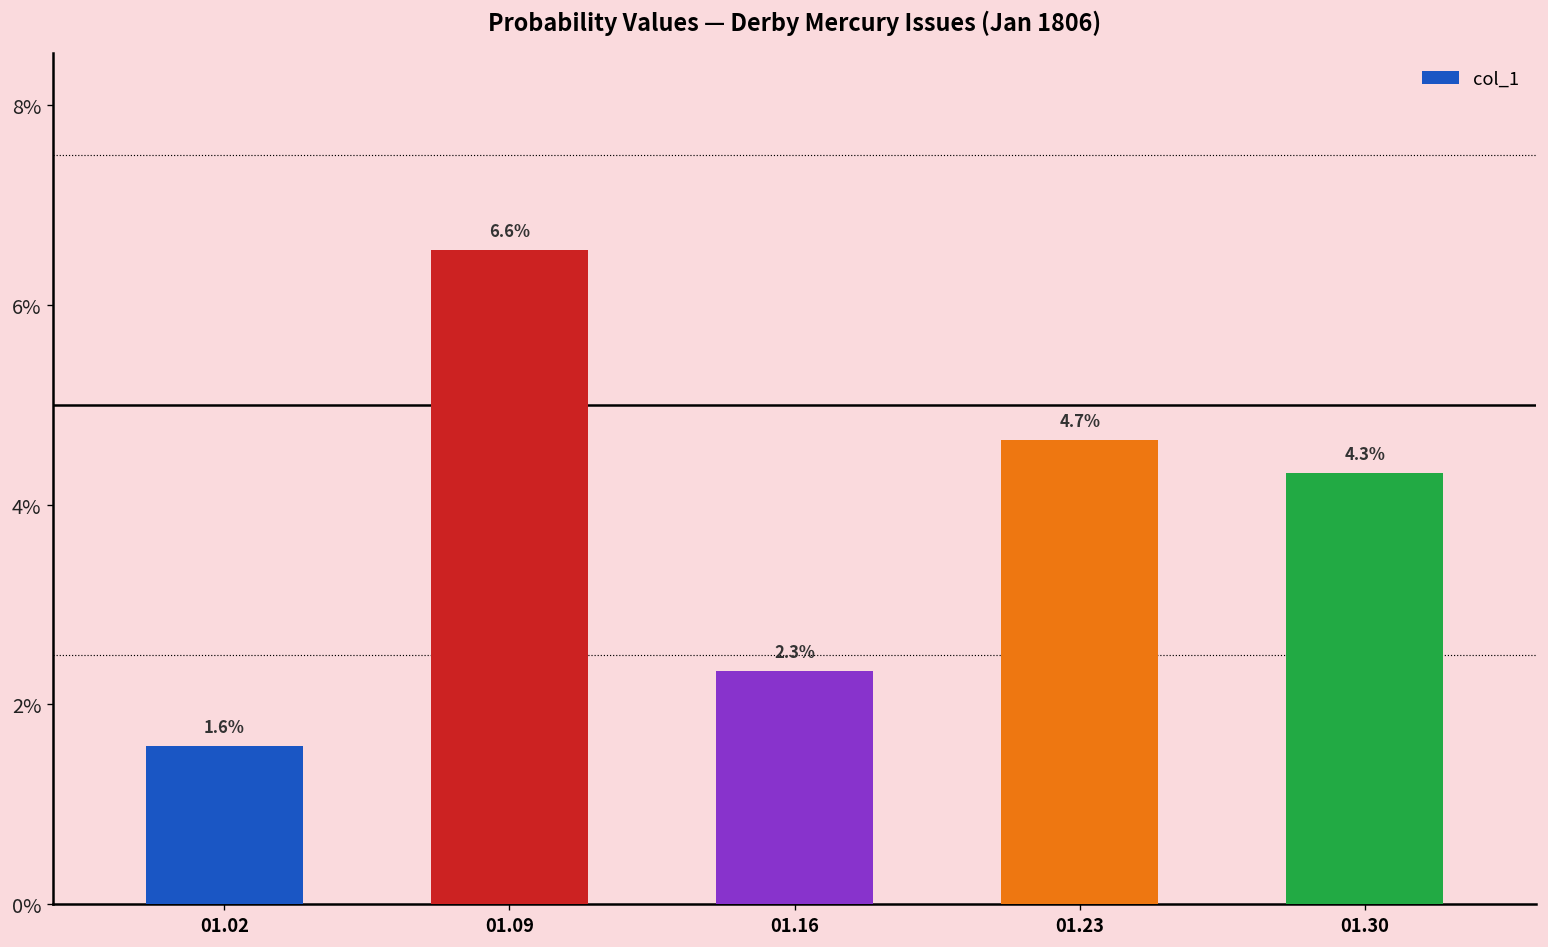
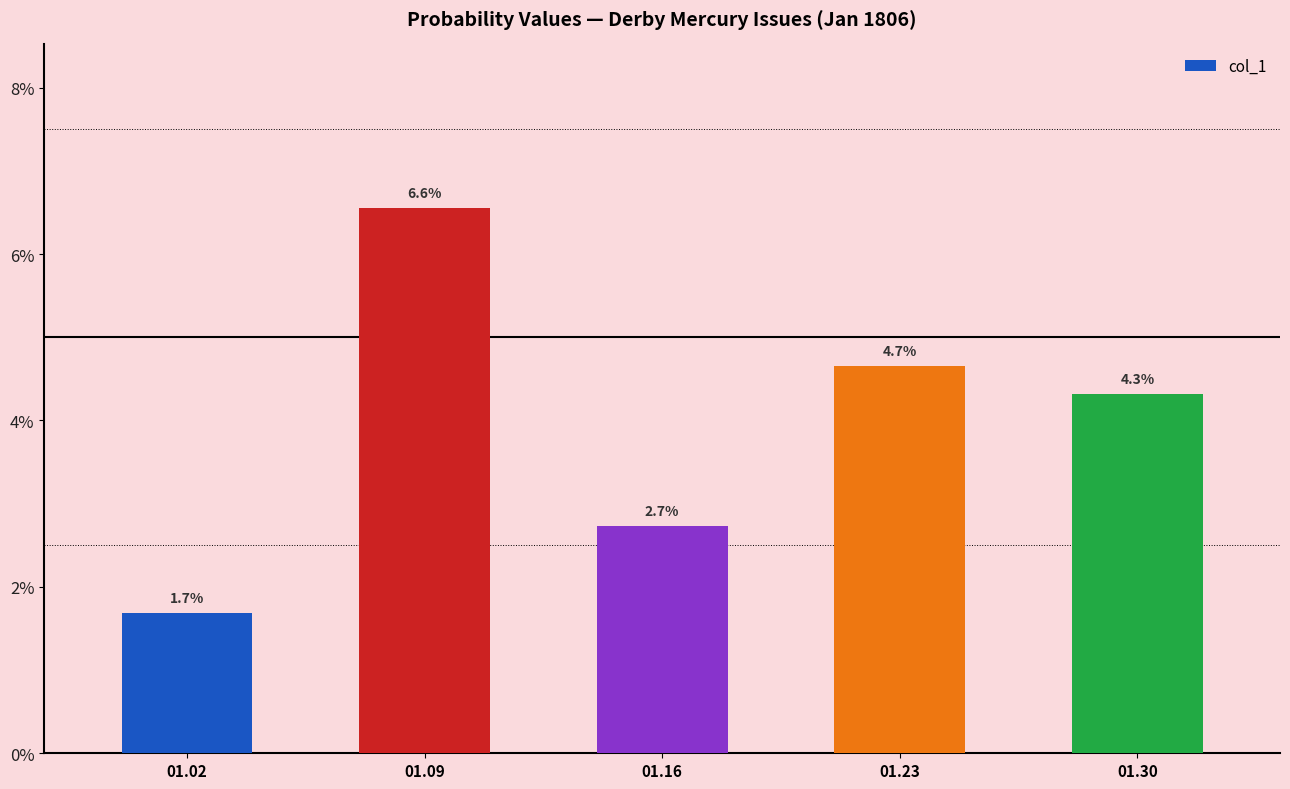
  {
-   "01.02": "1.6%",
+   "01.02": "1.7%",
    "01.09": "6.6%",
-   "01.16": "2.3%",
+   "01.16": "2.7%",
    "01.23": "4.7%",
    "01.30": "4.3%"
  }
